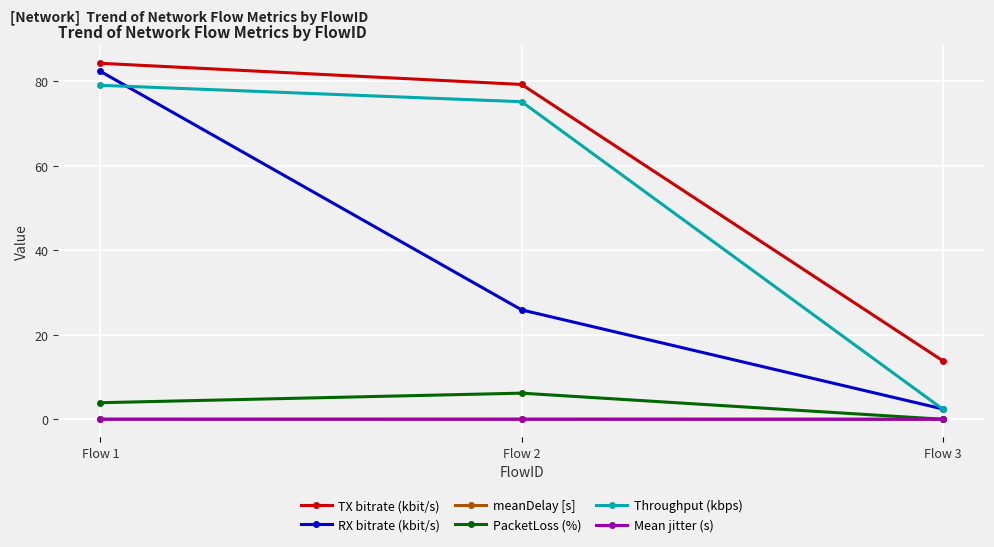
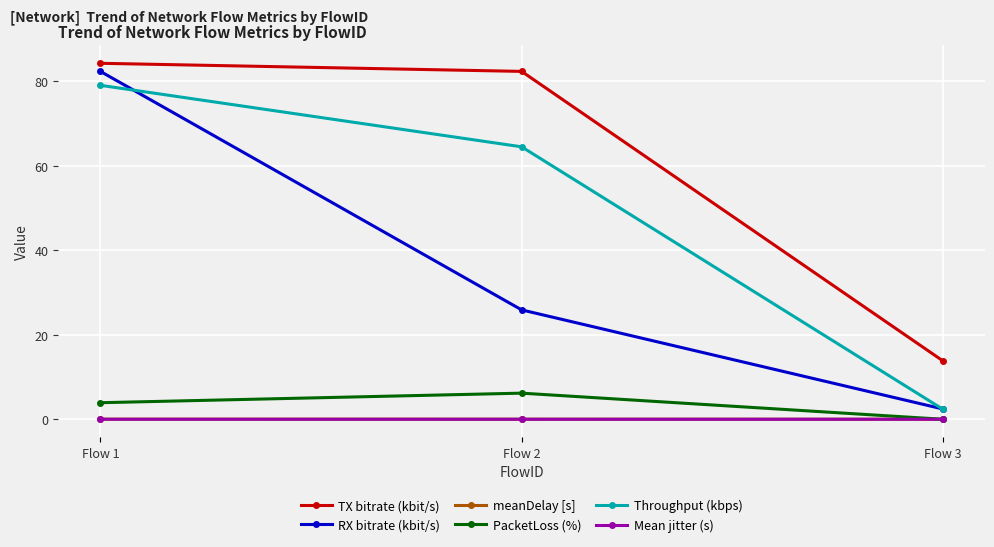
  {
    "TX bitrate (kbit/s)": {
      "Flow 1": 84,
-     "Flow 2": 79,
+     "Flow 2": 82,
      "Flow 3": 14
    },
    "RX bitrate (kbit/s)": {
      "Flow 1": 82,
      "Flow 2": 26
    },
    "Mean jitter (s)": {
      "Flow 1": 0,
      "Flow 2": 0
    },
    "PacketLoss (%)": {
      "Flow 1": 4,
      "Flow 2": 6
    },
    "Throughput (kbps)": {
      "Flow 1": 79,
-     "Flow 2": 75
+     "Flow 2": 64
    }
  }
